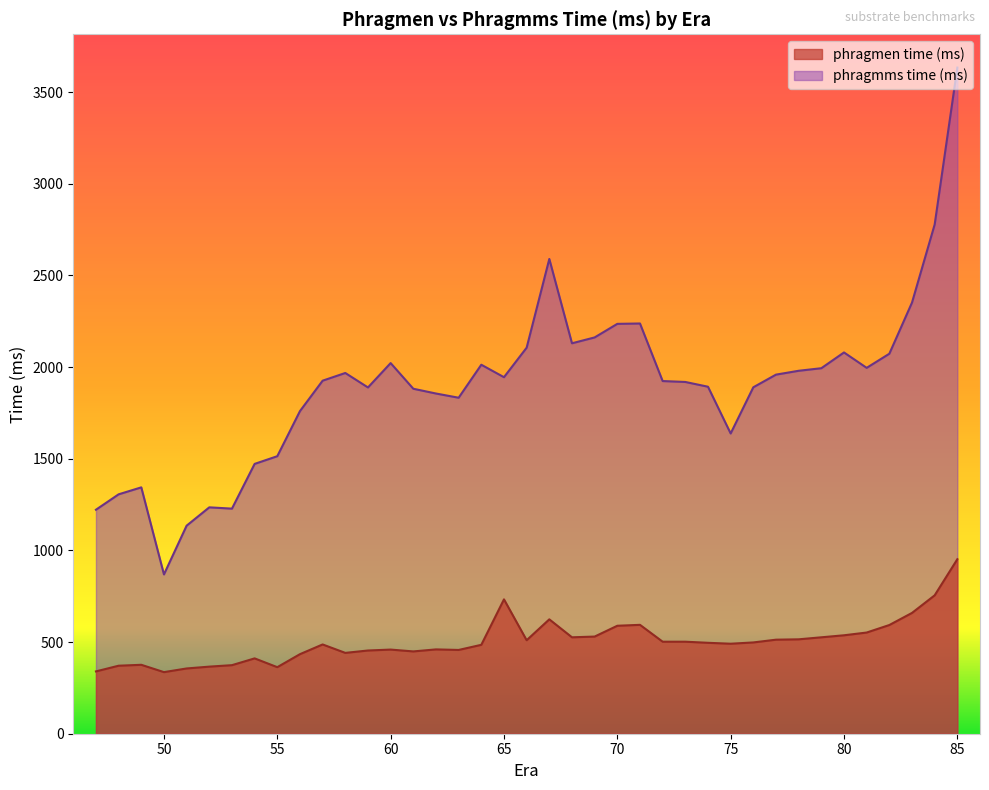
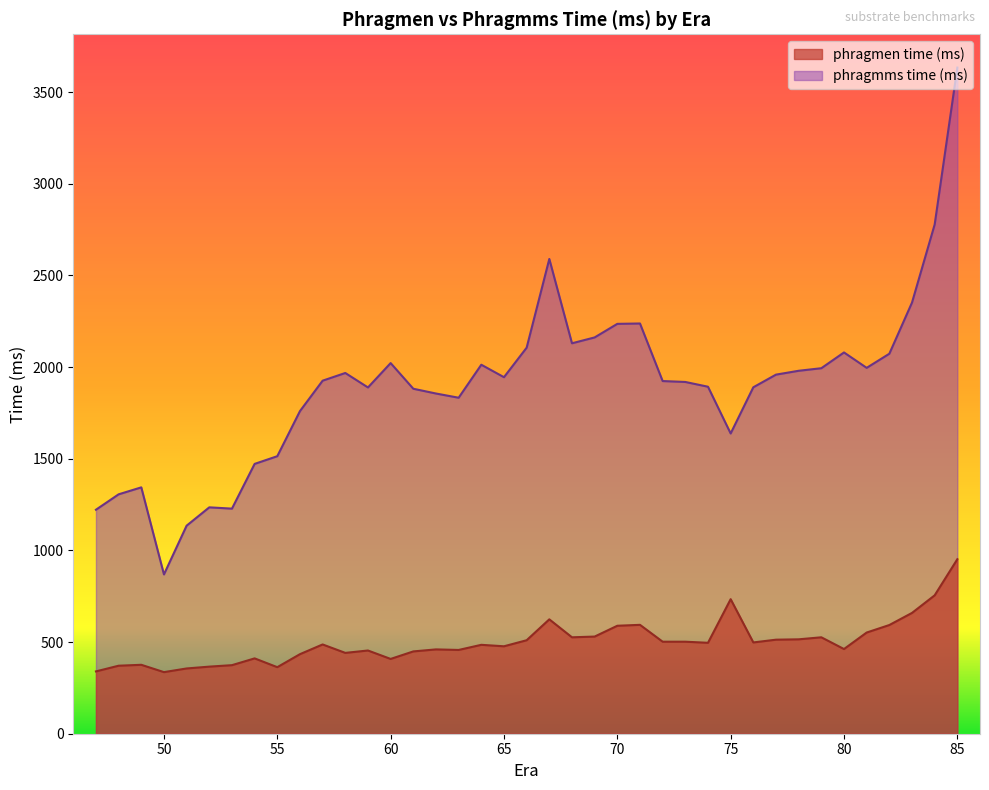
  {
    "phragmen time (ms)": {
      "50": 340,
      "55": 360,
-     "60": 460,
-     "65": 730,
+     "60": 410,
+     "65": 480,
      "70": 590,
-     "75": 490,
-     "80": 540,
+     "75": 730,
+     "80": 460,
      "85": 950
    },
    "phragmms time (ms)": {
      "50": 870,
      "55": 1510,
      "60": 2020,
      "65": 1950,
      "70": 2240,
      "75": 1640,
      "80": 2080
    }
  }
